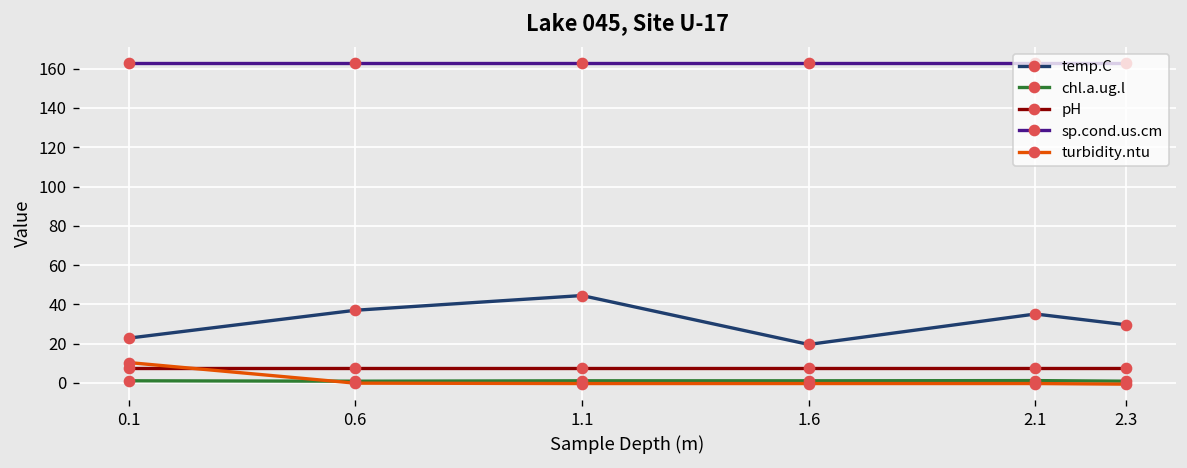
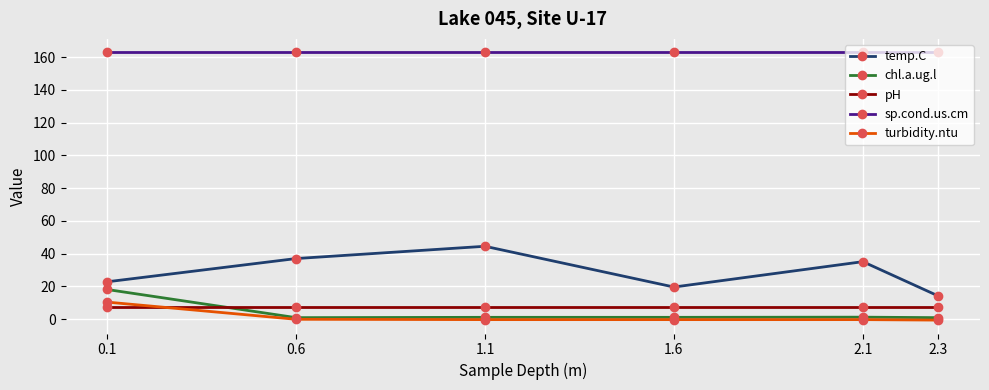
  {
    "temp.C": {
      "0.1": 23,
      "0.6": 37,
      "1.1": 45,
      "1.6": 20,
      "2.1": 35,
-     "2.3": 30
+     "2.3": 14
    },
    "chl.a.ug.l": {
-     "0.1": 1
+     "0.1": 18
    },
    "pH": {
      "0.1": 8,
      "0.6": 8,
      "1.1": 8,
      "1.6": 8,
      "2.1": 8,
      "2.3": 8
    },
    "sp.cond.us.cm": {
      "0.1": 163,
      "0.6": 163,
      "1.1": 163,
      "1.6": 163
    },
    "turbidity.ntu": {
      "0.1": 10
    }
  }
